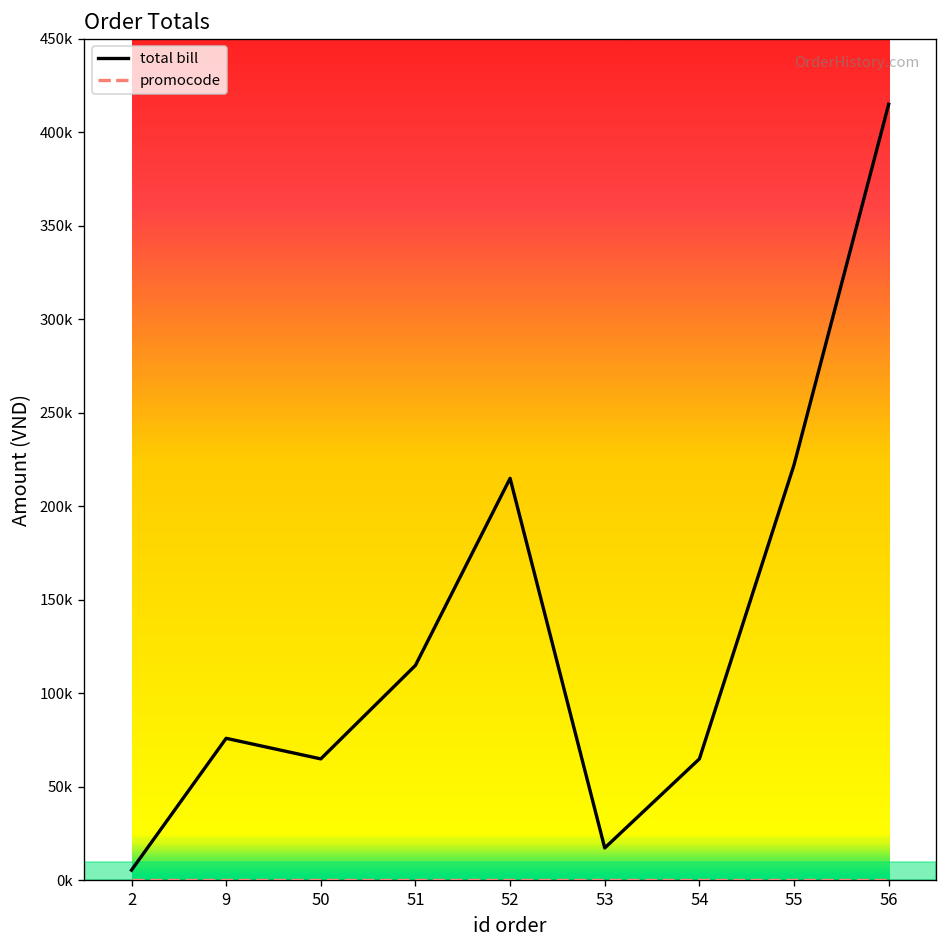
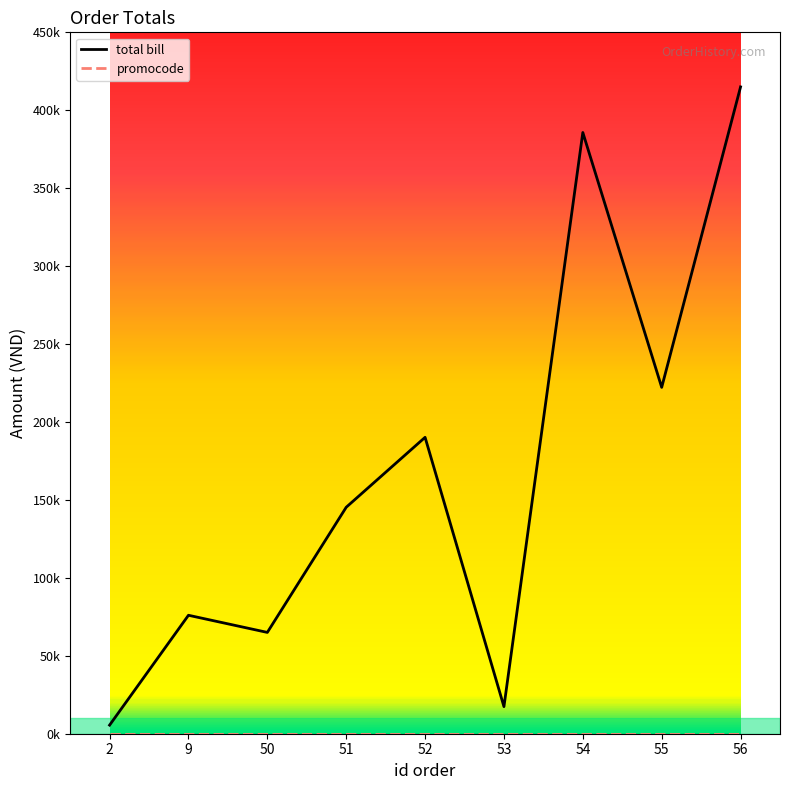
  {
    "total bill": {
      "9": 76000,
      "50": 65000,
-     "51": 115000,
-     "52": 215000,
+     "51": 145000,
+     "52": 190000,
      "53": 17000,
-     "54": 65000,
+     "54": 386000,
      "55": 222000,
      "56": 415000
    }
  }
